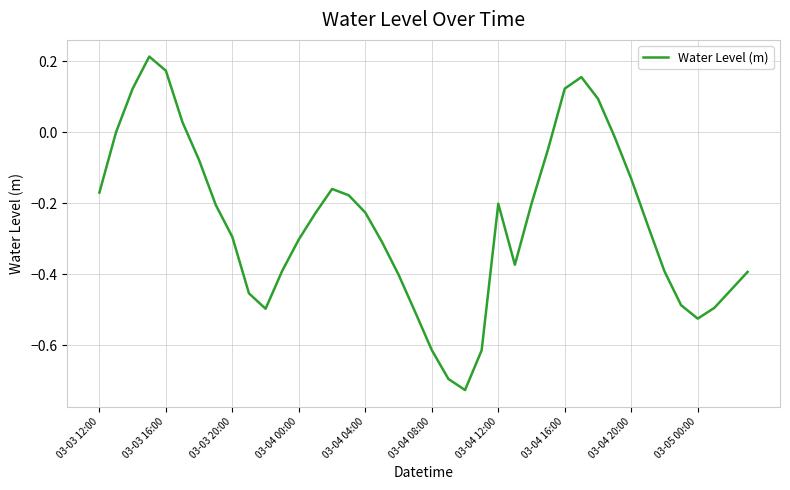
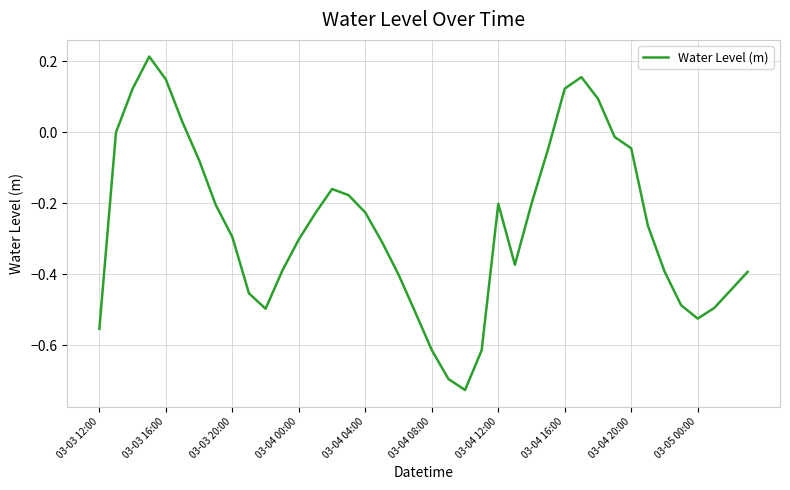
  {
-   "03-03 12:00": -0.17,
-   "03-03 16:00": 0.17,
+   "03-03 12:00": -0.55,
+   "03-03 16:00": 0.15,
    "03-03 20:00": -0.30,
    "03-04 00:00": -0.30,
    "03-04 04:00": -0.23,
    "03-04 08:00": -0.61,
    "03-04 12:00": -0.20,
    "03-04 16:00": 0.12,
-   "03-04 20:00": -0.13,
+   "03-04 20:00": -0.05,
    "03-05 00:00": -0.53
  }
